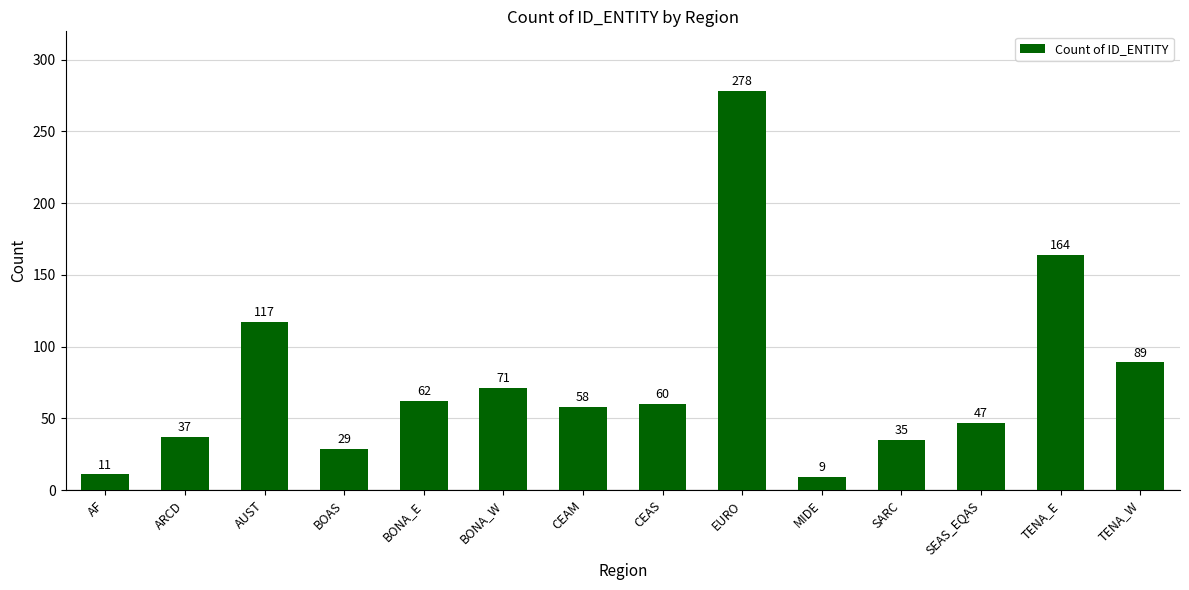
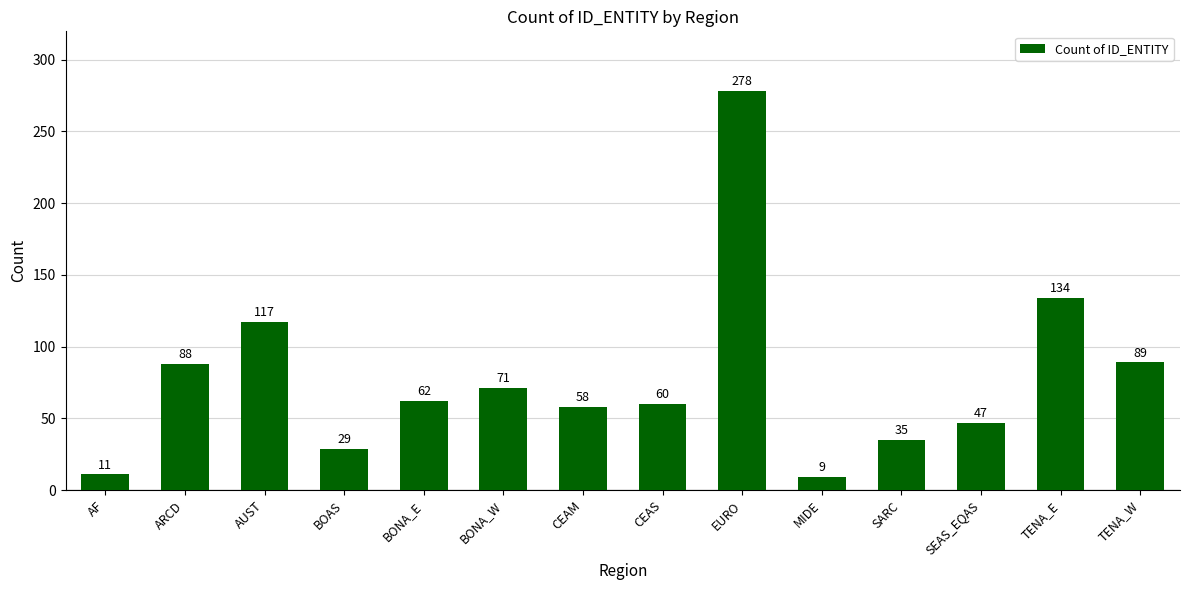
  {
    "AF": 11,
-   "ARCD": 37,
+   "ARCD": 88,
    "AUST": 117,
    "BOAS": 29,
    "BONA_E": 62,
    "BONA_W": 71,
    "CEAM": 58,
    "CEAS": 60,
    "EURO": 278,
    "MIDE": 9,
    "SARC": 35,
    "SEAS_EQAS": 47,
-   "TENA_E": 164,
+   "TENA_E": 134,
    "TENA_W": 89
  }
